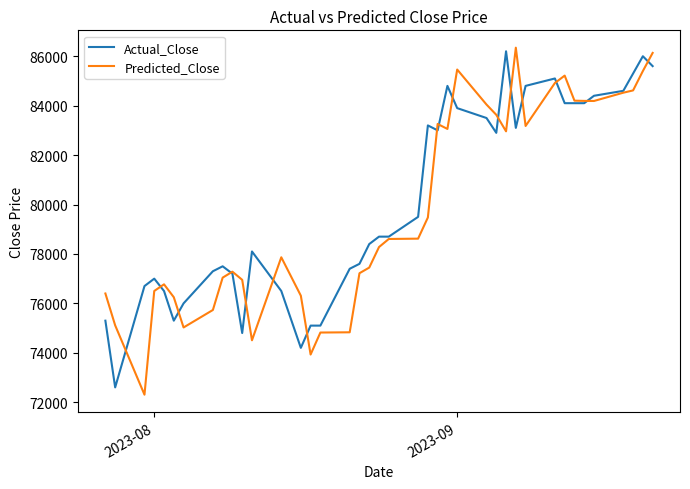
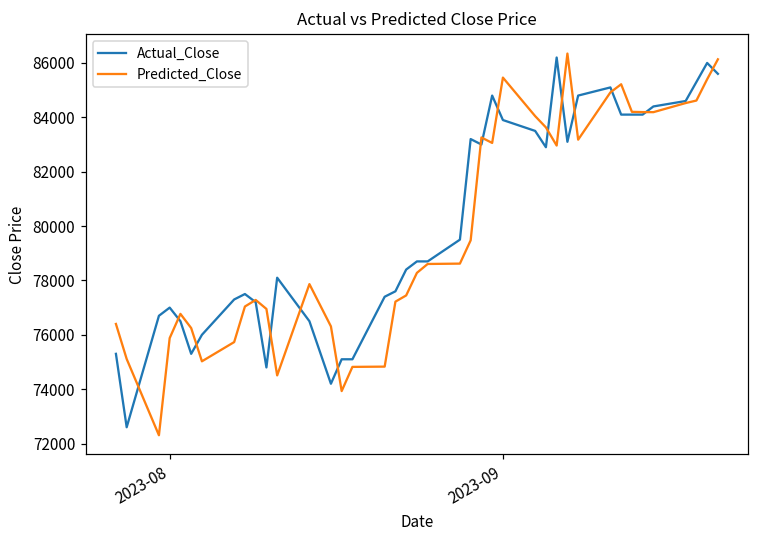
  {
    "Actual_Close": {
      "2023-08": 77000,
      "2023-09": 83900
    },
    "Predicted_Close": {
-     "2023-08": 76500,
+     "2023-08": 75900,
      "2023-09": 85500
    }
  }
